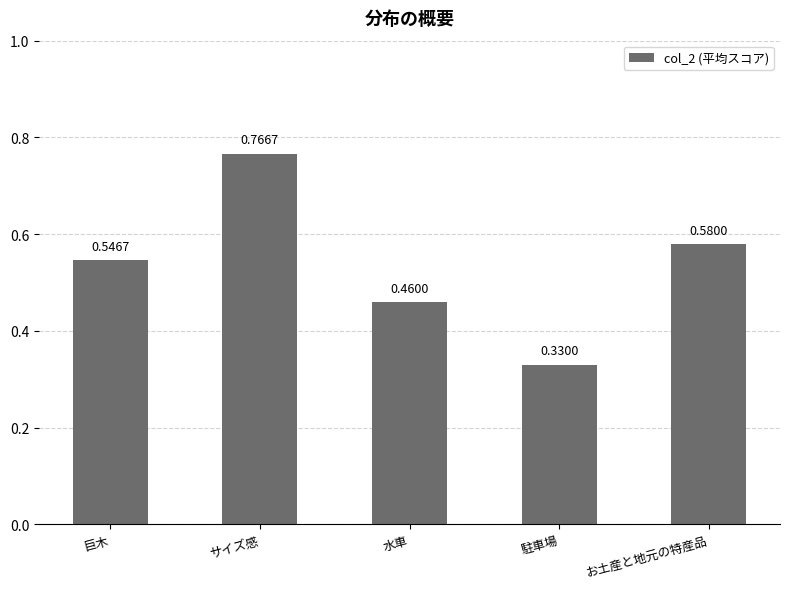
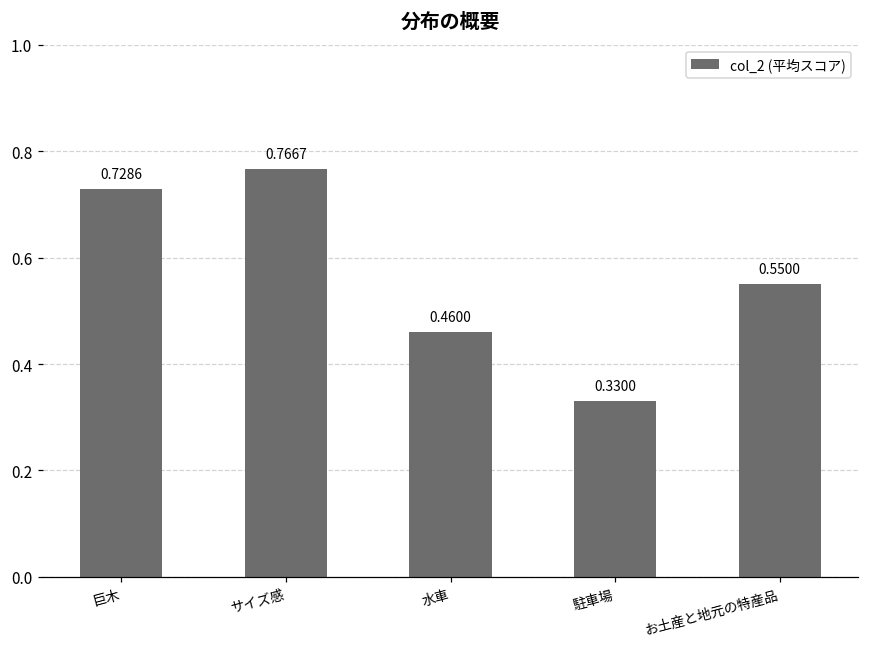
  {
-   "巨木": 0.5467,
+   "巨木": 0.7286,
    "サイズ感": 0.7667,
    "水車": 0.4600,
    "駐車場": 0.3300,
-   "お土産と地元の特産品": 0.5800
+   "お土産と地元の特産品": 0.5500
  }
